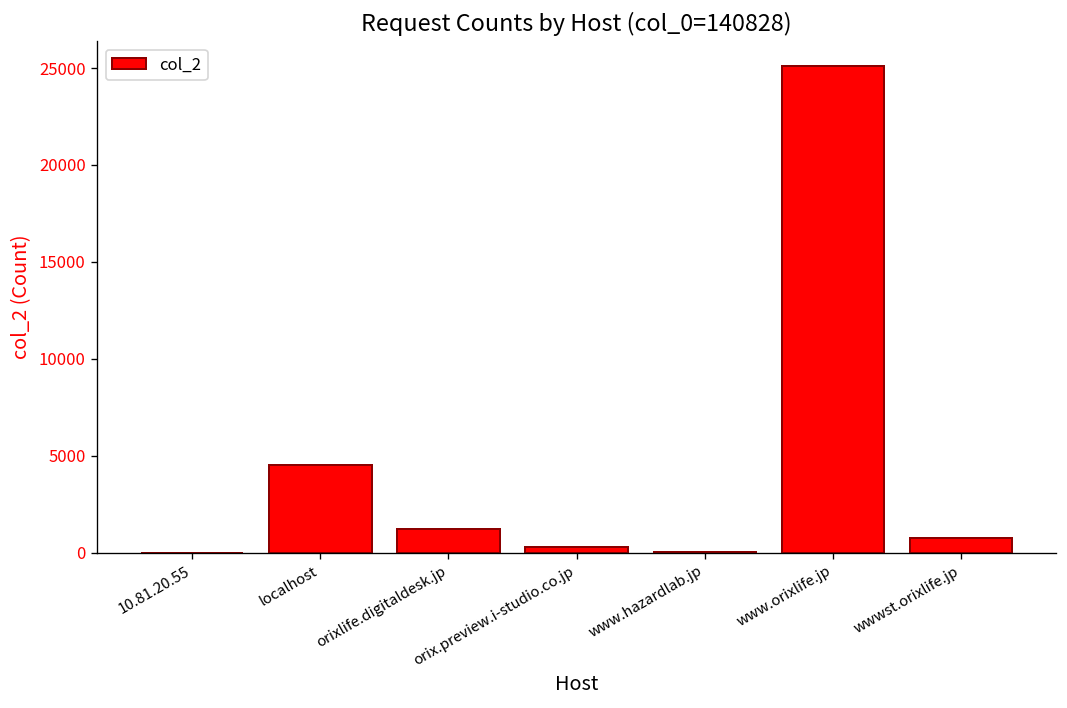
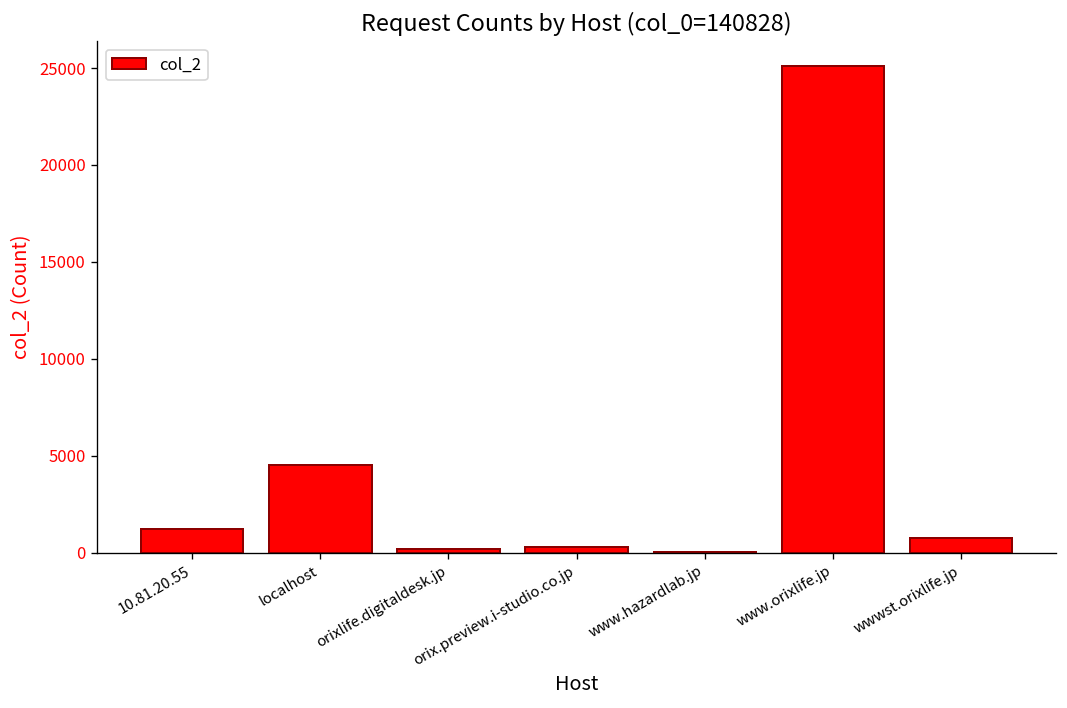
  {
-   "10.81.20.55": 0,
+   "10.81.20.55": 1200,
    "localhost": 4500,
-   "orixlife.digitaldesk.jp": 1200,
+   "orixlife.digitaldesk.jp": 200,
    "orix.preview.i-studio.co.jp": 300,
    "www.orixlife.jp": 25100,
    "wwwst.orixlife.jp": 700
  }
